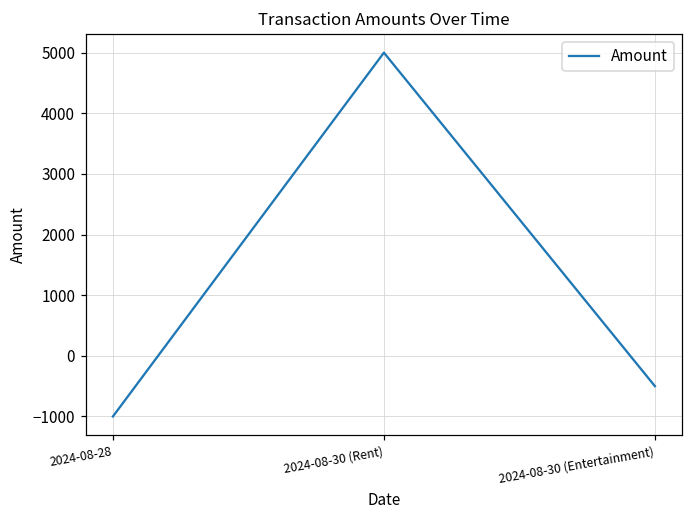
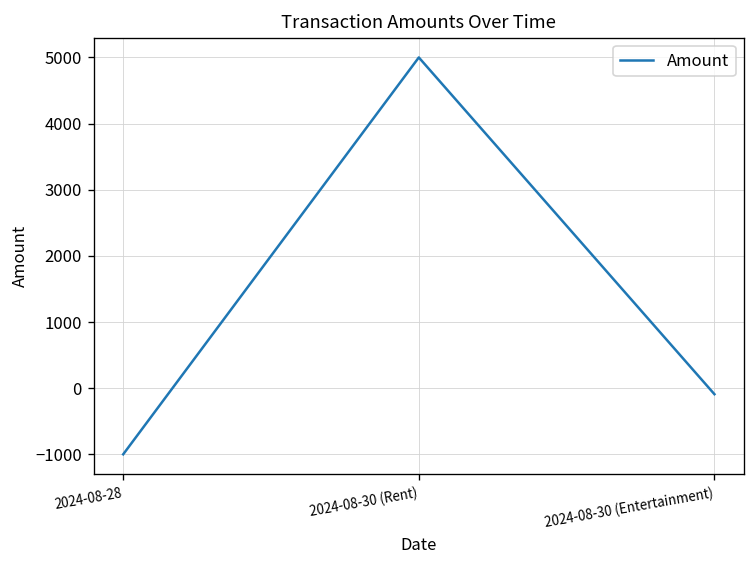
  {
    "2024-08-28": -1000,
    "2024-08-30 (Rent)": 5000,
-   "2024-08-30 (Entertainment)": -500
+   "2024-08-30 (Entertainment)": -100
  }
